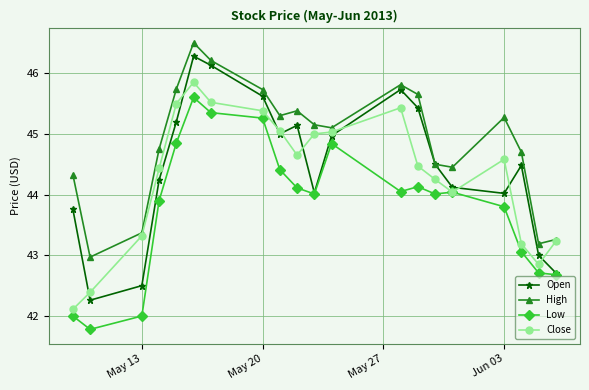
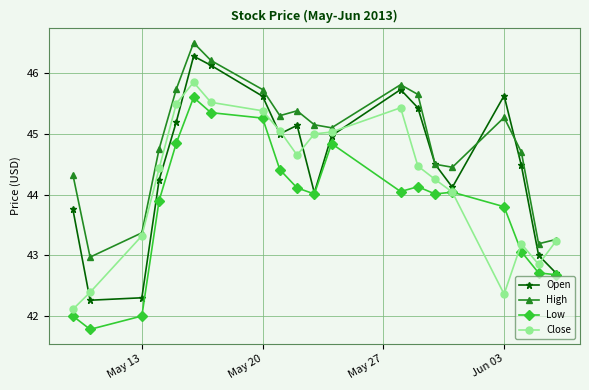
  {
    "Open": {
-     "May 13": 42.5,
+     "May 13": 42.3,
      "May 20": 45.6,
-     "Jun 03": 44.0
+     "Jun 03": 45.6
    },
    "High": {
      "May 13": 43.4,
      "May 20": 45.7,
      "Jun 03": 45.3
    },
    "Low": {
      "May 13": 42.0,
      "May 20": 45.3,
      "Jun 03": 43.8
    },
    "Close": {
      "May 13": 43.3,
      "May 20": 45.4,
-     "Jun 03": 44.6
+     "Jun 03": 42.4
    }
  }
